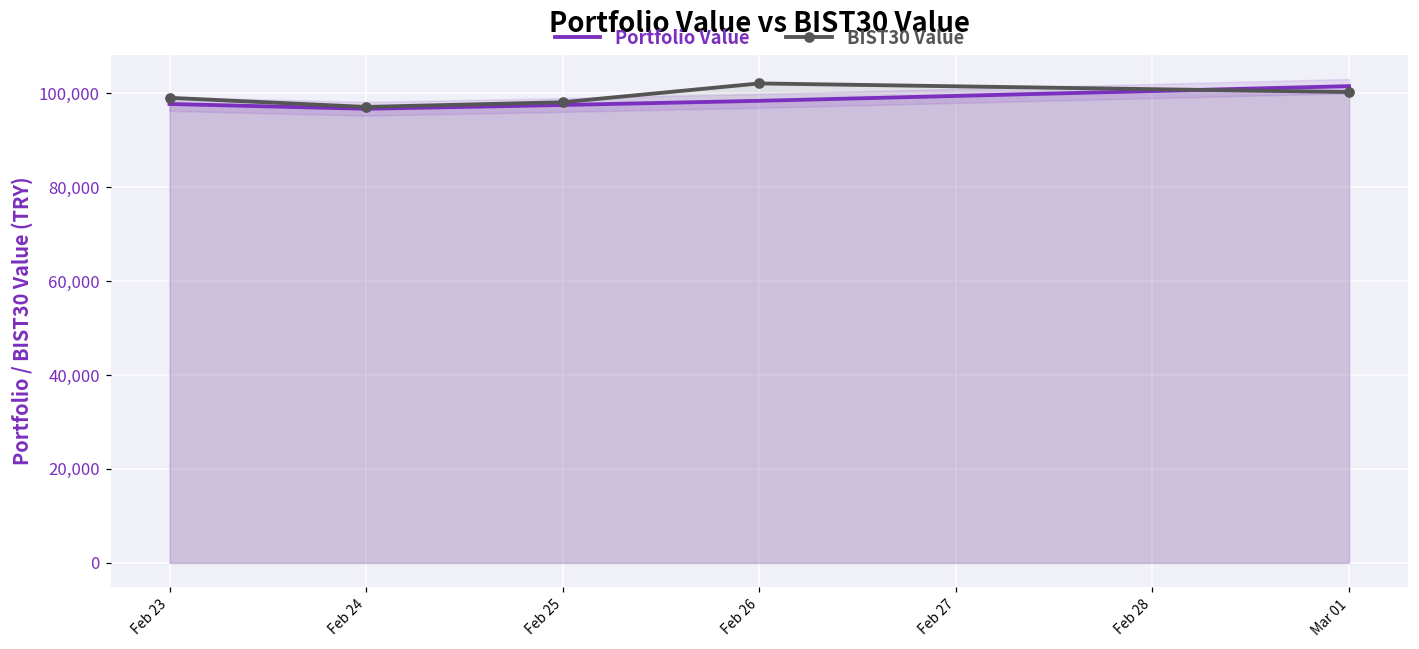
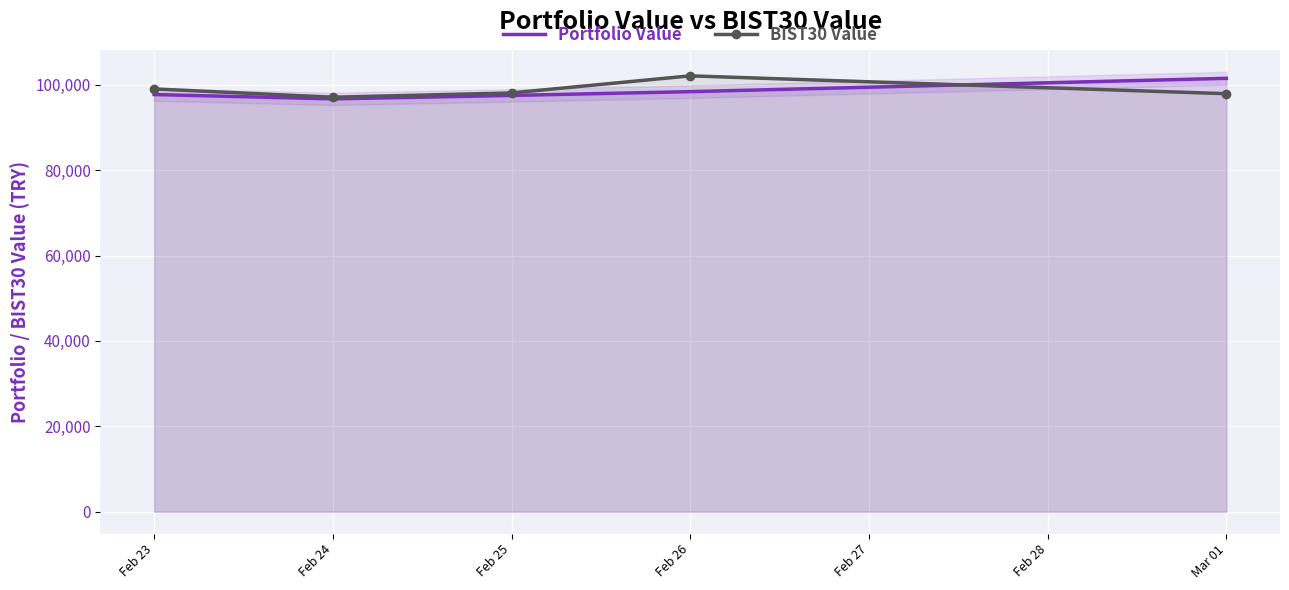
  {
    "BIST30 Value": {
      "Feb 26": "102,000",
-     "Mar 01": "100,000"
+     "Mar 01": "98,000"
    }
  }
